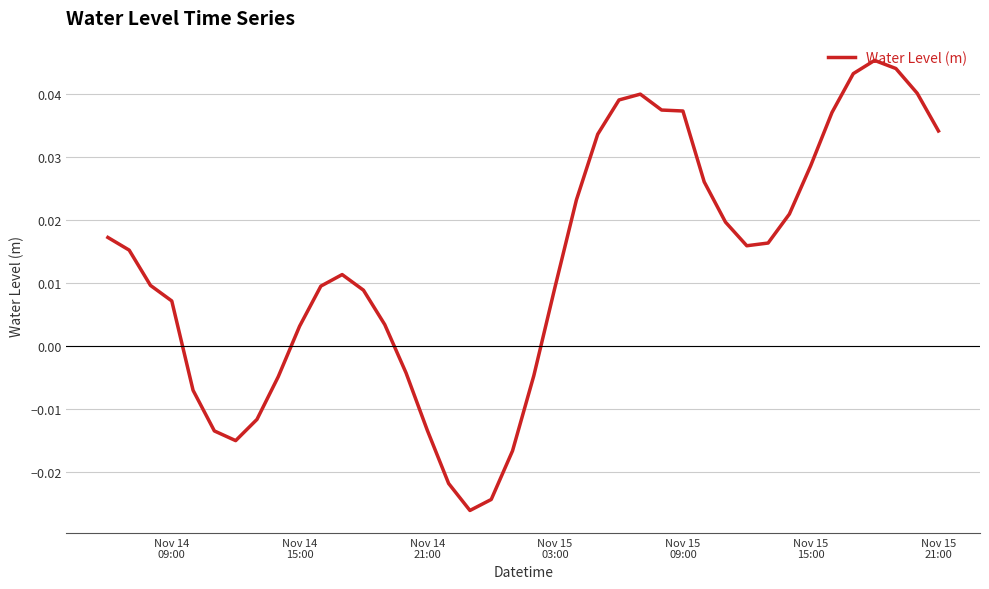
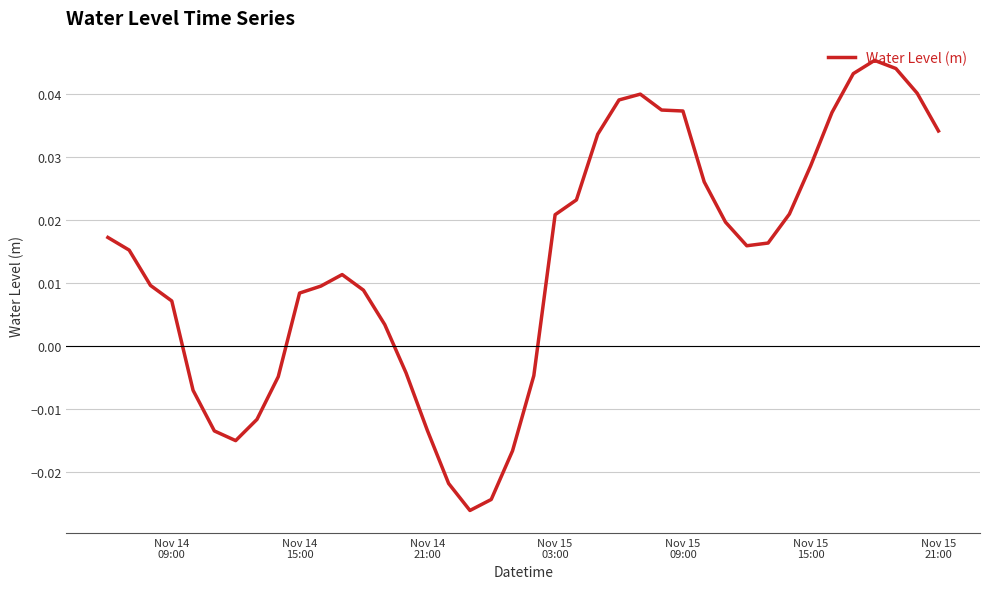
  {
    "Nov 14 09:00": 0.007,
-   "Nov 14 15:00": 0.003,
+   "Nov 14 15:00": 0.008,
    "Nov 14 21:00": -0.013,
-   "Nov 15 03:00": 0.009,
+   "Nov 15 03:00": 0.021,
    "Nov 15 09:00": 0.037,
    "Nov 15 15:00": 0.029,
    "Nov 15 21:00": 0.034
  }
